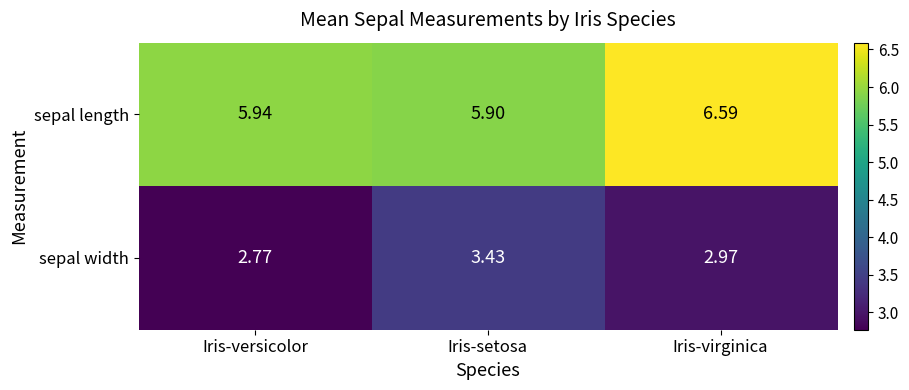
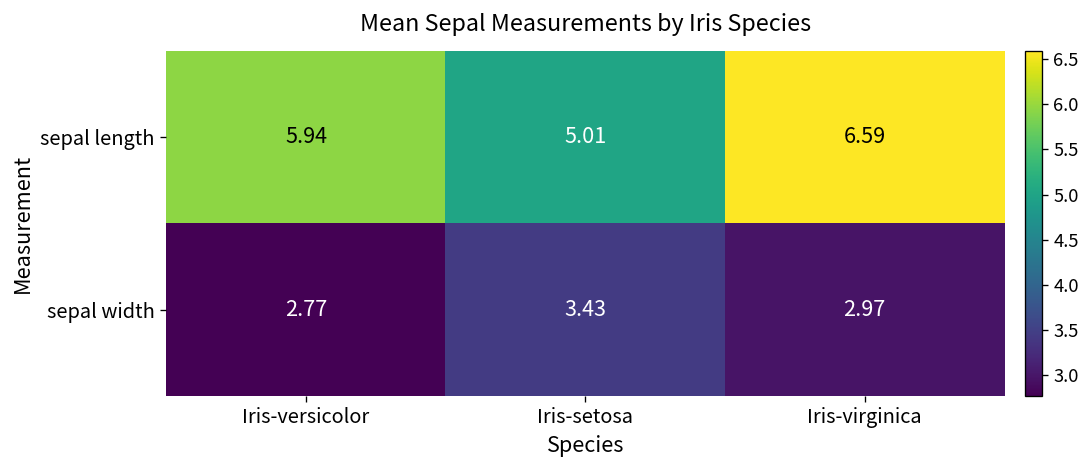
  {
    "sepal length": {
      "Iris-versicolor": 5.94,
-     "Iris-setosa": 5.90,
+     "Iris-setosa": 5.01,
      "Iris-virginica": 6.59
    },
    "sepal width": {
      "Iris-versicolor": 2.77,
      "Iris-setosa": 3.43,
      "Iris-virginica": 2.97
    }
  }
